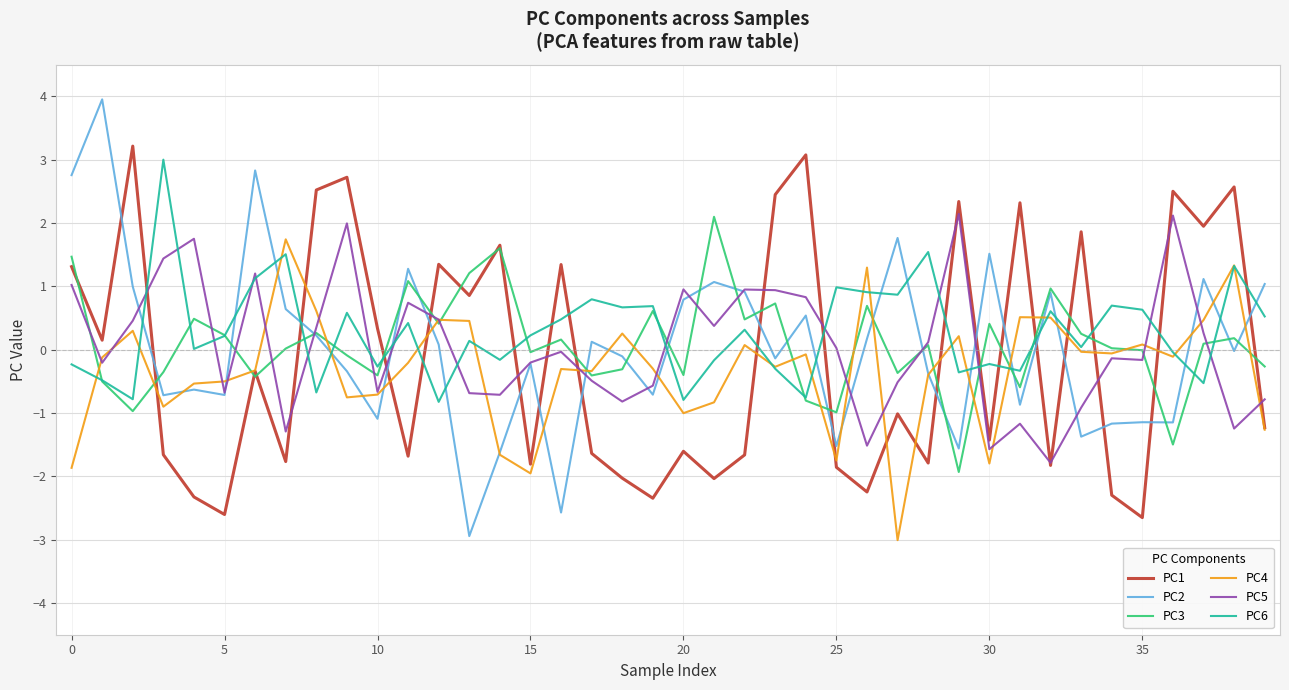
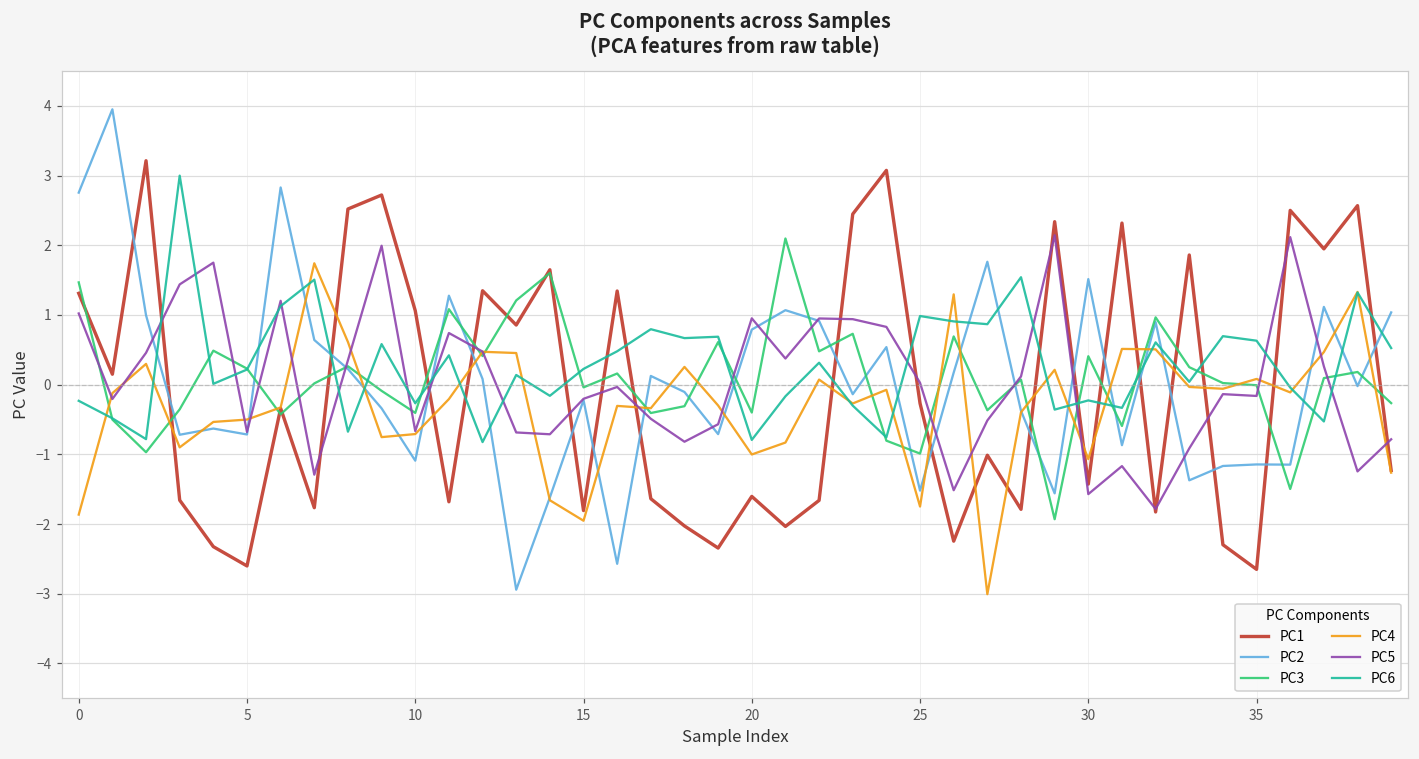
  {
    "PC1": {
      "0": 1.3,
      "5": -2.6,
-     "10": 0.3,
+     "10": 1.1,
      "15": -1.8,
      "20": -1.6,
-     "25": -1.9,
+     "25": -0.3,
      "30": -1.4,
      "35": -2.7
    },
    "PC2": {
      "0": 2.8,
      "10": -1.1,
      "20": 0.8,
      "25": -1.5,
      "30": 1.5,
      "35": -1.1
    },
    "PC4": {
      "0": -1.9,
      "5": -0.5,
      "10": -0.7,
      "15": -2.0,
      "20": -1.0,
      "25": -1.7,
-     "30": -1.8,
+     "30": -1.1,
      "35": 0.1
    },
    "PC5": {
      "0": 1.0,
      "10": -0.7,
      "20": 1.0,
      "25": 0.0,
      "30": -1.6,
      "35": -0.2
    }
  }
